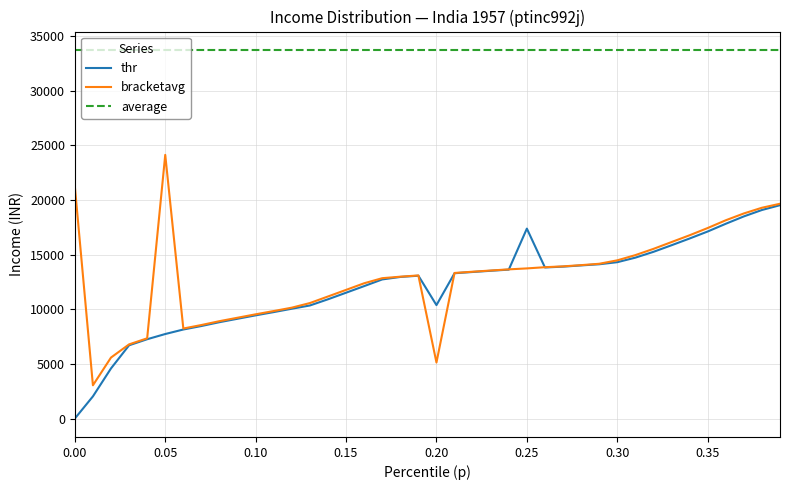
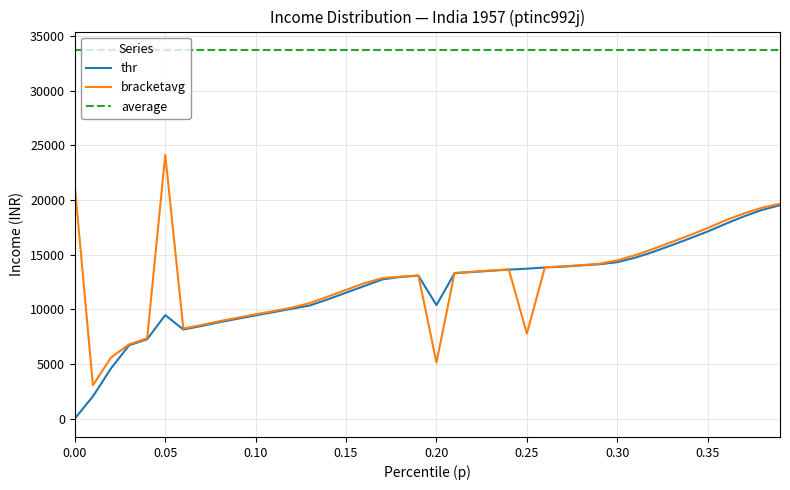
  {
    "thr": {
      "0.00": 0,
-     "0.05": 7700,
+     "0.05": 9500,
      "0.15": 11500,
      "0.20": 10400,
-     "0.25": 17400,
+     "0.25": 13700,
      "0.35": 17100
    },
    "bracketavg": {
      "0.00": 21200,
      "0.05": 24100,
      "0.15": 11800,
      "0.20": 5100,
-     "0.25": 13700,
+     "0.25": 7800,
      "0.35": 17400
    },
    "average": {
      "0.00": 33700,
      "0.10": 33700,
      "0.15": 33700,
      "0.20": 33700,
      "0.25": 33700,
      "0.30": 33700,
      "0.35": 33700
    }
  }
